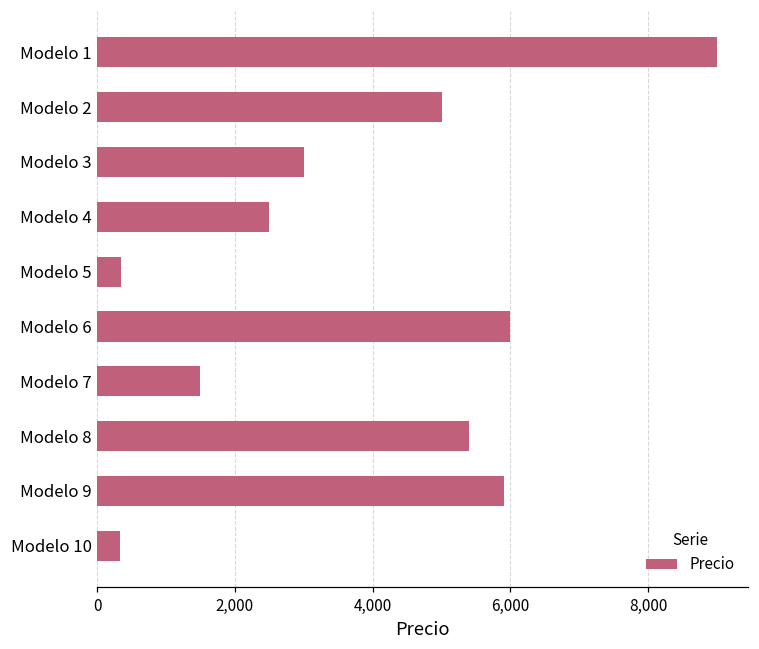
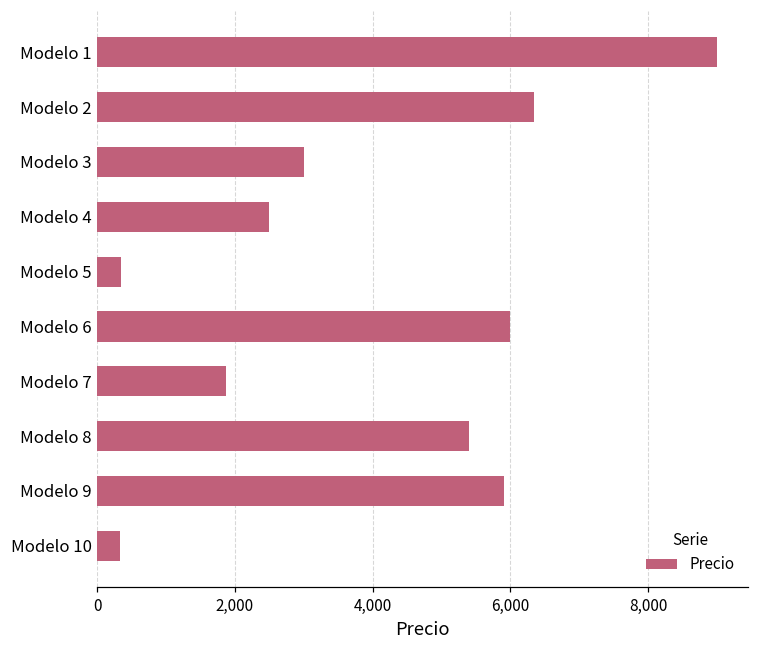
  {
    "Modelo 1": "9,000",
-   "Modelo 2": "5,000",
+   "Modelo 2": "6,300",
    "Modelo 3": "3,000",
    "Modelo 4": "2,500",
    "Modelo 5": "300",
    "Modelo 6": "6,000",
-   "Modelo 7": "1,500",
+   "Modelo 7": "1,900",
    "Modelo 8": "5,400",
    "Modelo 9": "5,900",
    "Modelo 10": "300"
  }
